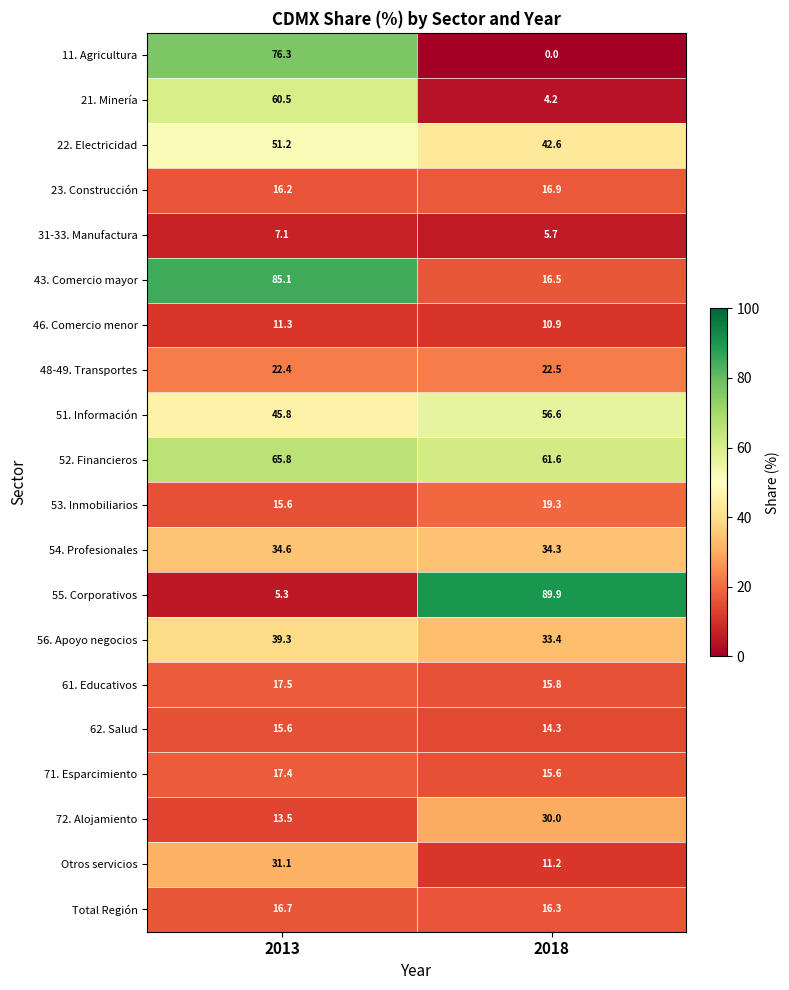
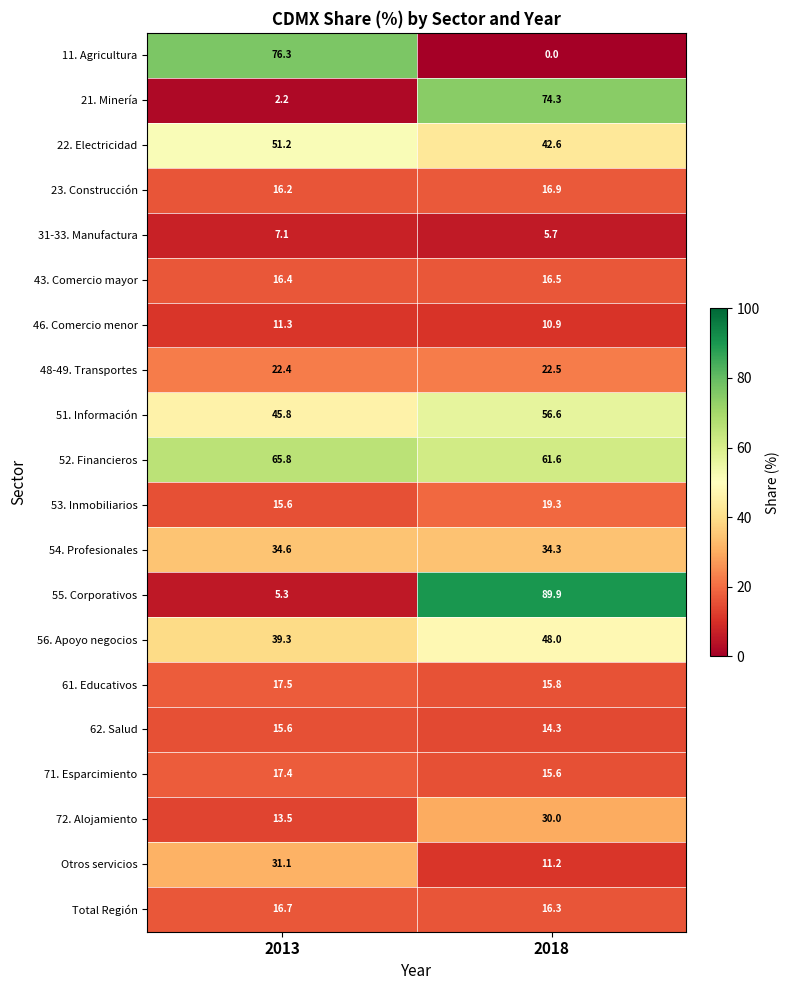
  {
    "11. Agricultura": {
      "2013": 76.3,
      "2018": 0.0
    },
    "21. Minería": {
-     "2013": 60.5,
-     "2018": 4.2
+     "2013": 2.2,
+     "2018": 74.3
    },
    "22. Electricidad": {
      "2013": 51.2,
      "2018": 42.6
    },
    "23. Construcción": {
      "2013": 16.2,
      "2018": 16.9
    },
    "31-33. Manufactura": {
      "2013": 7.1,
      "2018": 5.7
    },
    "43. Comercio mayor": {
-     "2013": 85.1,
+     "2013": 16.4,
      "2018": 16.5
    },
    "46. Comercio menor": {
      "2013": 11.3,
      "2018": 10.9
    },
    "48-49. Transportes": {
      "2013": 22.4,
      "2018": 22.5
    },
    "51. Información": {
      "2013": 45.8,
      "2018": 56.6
    },
    "52. Financieros": {
      "2013": 65.8,
      "2018": 61.6
    },
    "53. Inmobiliarios": {
      "2013": 15.6,
      "2018": 19.3
    },
    "54. Profesionales": {
      "2013": 34.6,
      "2018": 34.3
    },
    "55. Corporativos": {
      "2013": 5.3,
      "2018": 89.9
    },
    "56. Apoyo negocios": {
      "2013": 39.3,
-     "2018": 33.4
+     "2018": 48.0
    },
    "61. Educativos": {
      "2013": 17.5,
      "2018": 15.8
    },
    "62. Salud": {
      "2013": 15.6,
      "2018": 14.3
    },
    "71. Esparcimiento": {
      "2013": 17.4,
      "2018": 15.6
    },
    "72. Alojamiento": {
      "2013": 13.5,
      "2018": 30.0
    },
    "Otros servicios": {
      "2013": 31.1,
      "2018": 11.2
    },
    "Total Región": {
      "2013": 16.7,
      "2018": 16.3
    }
  }
